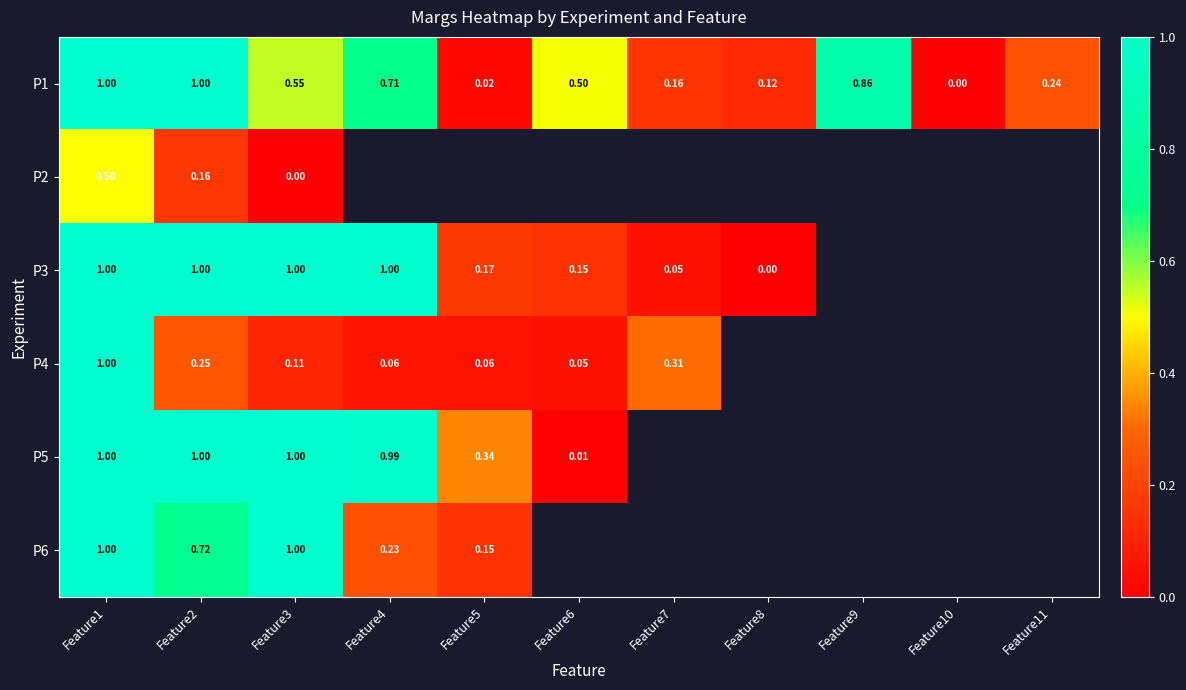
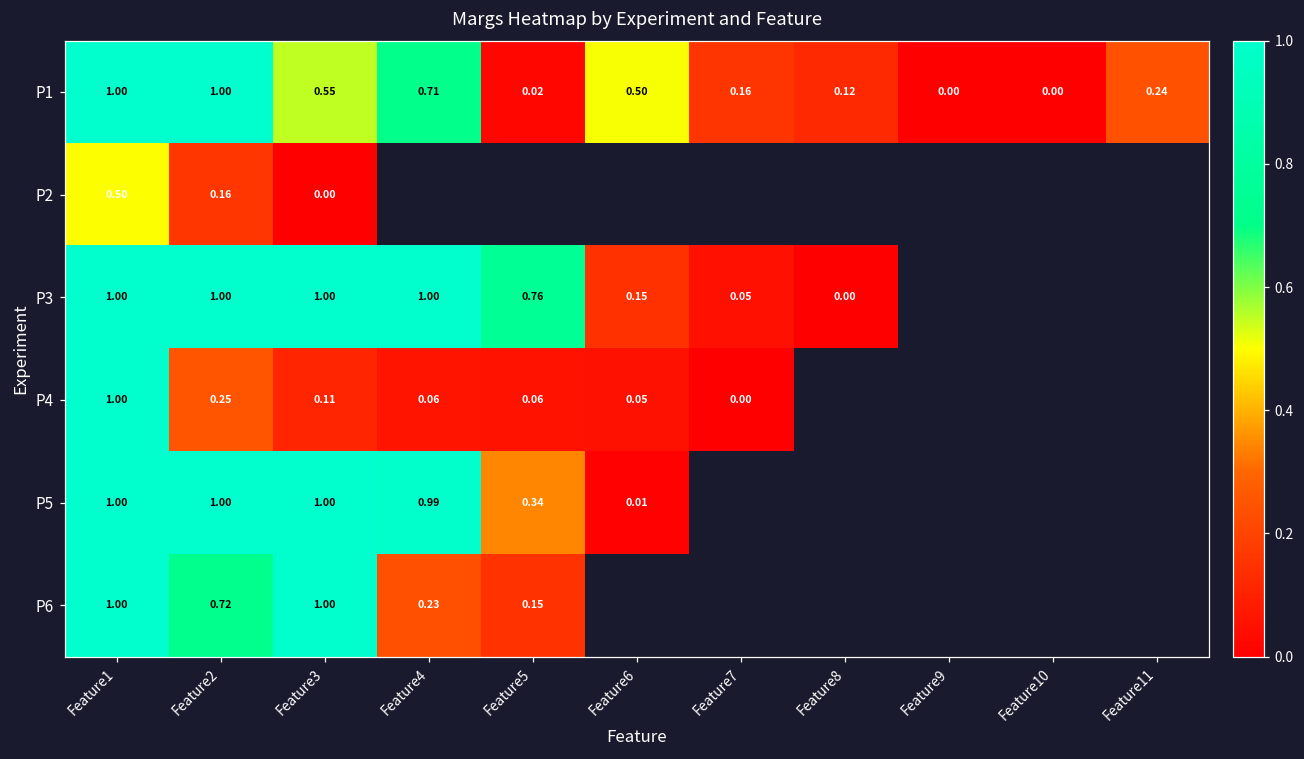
  {
    "P1": {
      "Feature1": 1.00,
      "Feature2": 1.00,
      "Feature3": 0.55,
      "Feature4": 0.71,
      "Feature5": 0.02,
      "Feature6": 0.50,
      "Feature7": 0.16,
      "Feature8": 0.12,
-     "Feature9": 0.86,
+     "Feature9": 0.00,
      "Feature10": 0.00,
      "Feature11": 0.24
    },
    "P2": {
      "Feature1": 0.50,
      "Feature2": 0.16,
      "Feature3": 0.00
    },
    "P3": {
      "Feature1": 1.00,
      "Feature2": 1.00,
      "Feature3": 1.00,
      "Feature4": 1.00,
-     "Feature5": 0.17,
+     "Feature5": 0.76,
      "Feature6": 0.15,
      "Feature7": 0.05,
      "Feature8": 0.00
    },
    "P4": {
      "Feature1": 1.00,
      "Feature2": 0.25,
      "Feature3": 0.11,
      "Feature4": 0.06,
      "Feature5": 0.06,
      "Feature6": 0.05,
-     "Feature7": 0.31
+     "Feature7": 0.00
    },
    "P5": {
      "Feature1": 1.00,
      "Feature2": 1.00,
      "Feature3": 1.00,
      "Feature4": 0.99,
      "Feature5": 0.34,
      "Feature6": 0.01
    },
    "P6": {
      "Feature1": 1.00,
      "Feature2": 0.72,
      "Feature3": 1.00,
      "Feature4": 0.23,
      "Feature5": 0.15
    }
  }
